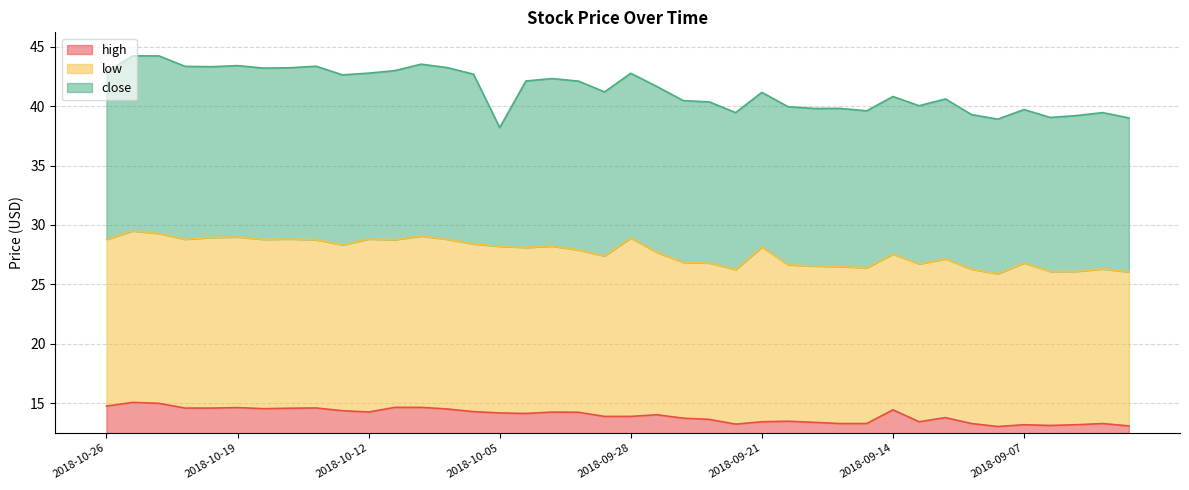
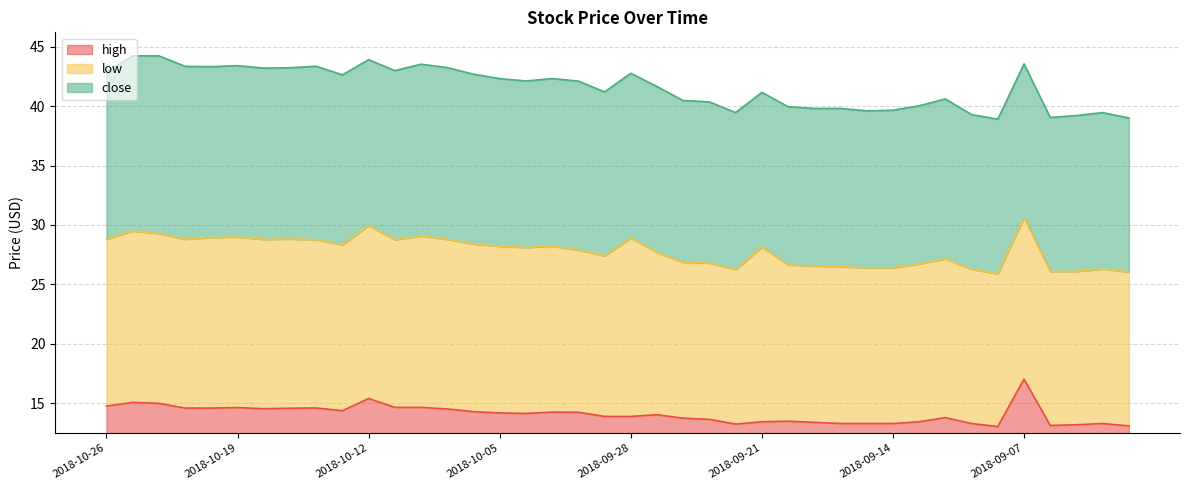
  {
    "high": {
      "2018-10-26": 14.8,
      "2018-10-19": 14.6,
-     "2018-10-12": 14.3,
+     "2018-10-12": 15.4,
      "2018-10-05": 14.2,
      "2018-09-28": 13.9,
      "2018-09-21": 13.4,
-     "2018-09-14": 14.5,
-     "2018-09-07": 13.2
+     "2018-09-14": 13.3,
+     "2018-09-07": 17.0
    },
    "low": {
      "2018-10-26": 14.0,
      "2018-10-19": 14.4,
      "2018-10-12": 14.5,
      "2018-10-05": 14.0,
      "2018-09-28": 15.0,
      "2018-09-21": 14.7,
      "2018-09-14": 13.1,
      "2018-09-07": 13.6
    },
    "close": {
      "2018-10-19": 14.4,
      "2018-10-12": 13.9,
-     "2018-10-05": 10.0,
+     "2018-10-05": 14.1,
      "2018-09-28": 13.9,
      "2018-09-21": 13.0,
      "2018-09-14": 13.3,
      "2018-09-07": 12.9
    }
  }
